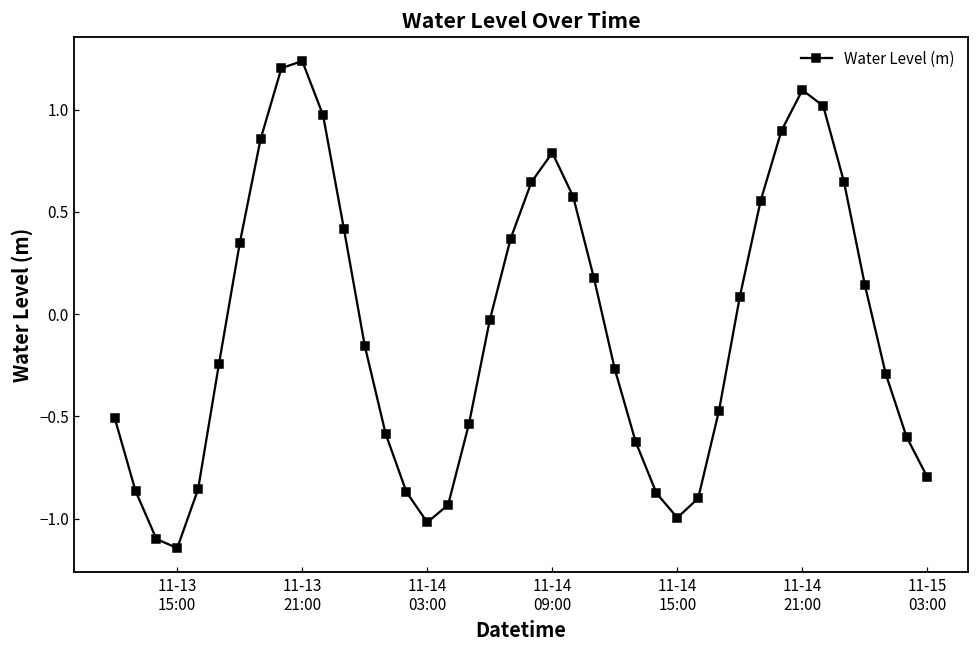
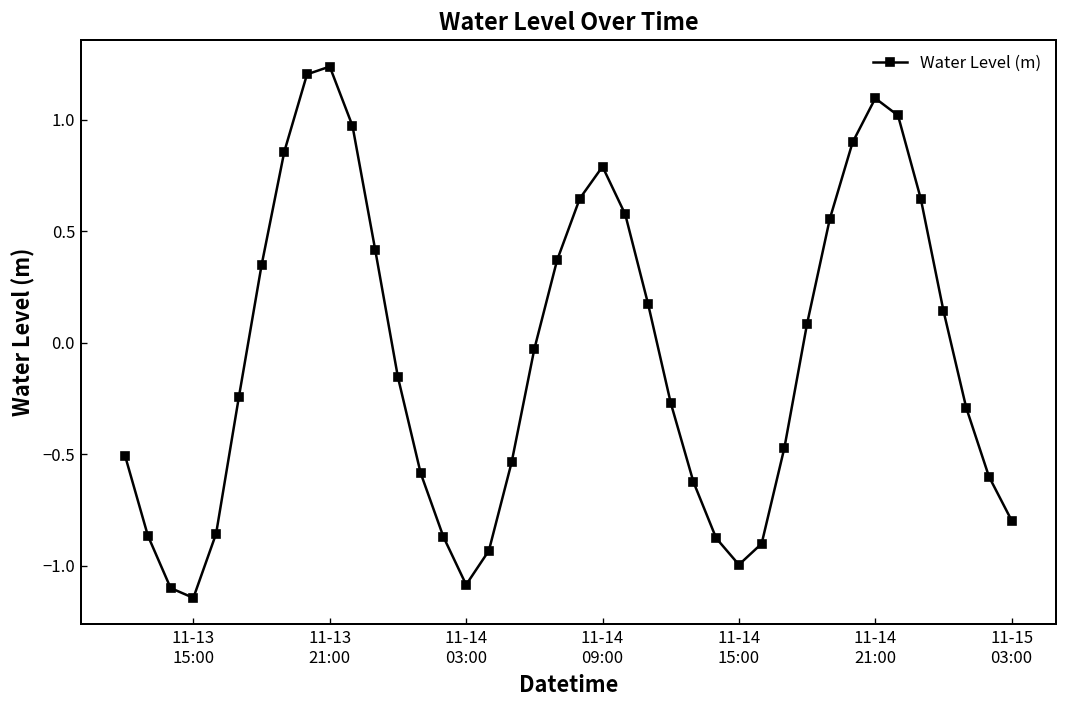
  {
    "11-13 15:00": -1.14,
    "11-13 21:00": 1.24,
-   "11-14 03:00": -1.02,
+   "11-14 03:00": -1.08,
    "11-14 09:00": 0.79,
    "11-14 15:00": -0.99,
    "11-14 21:00": 1.10,
    "11-15 03:00": -0.80
  }
